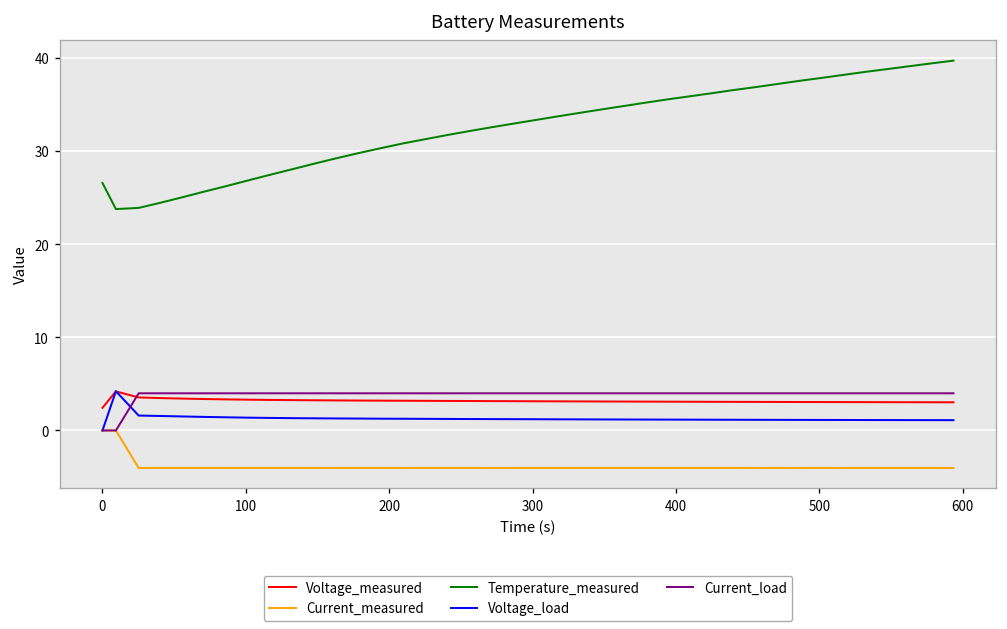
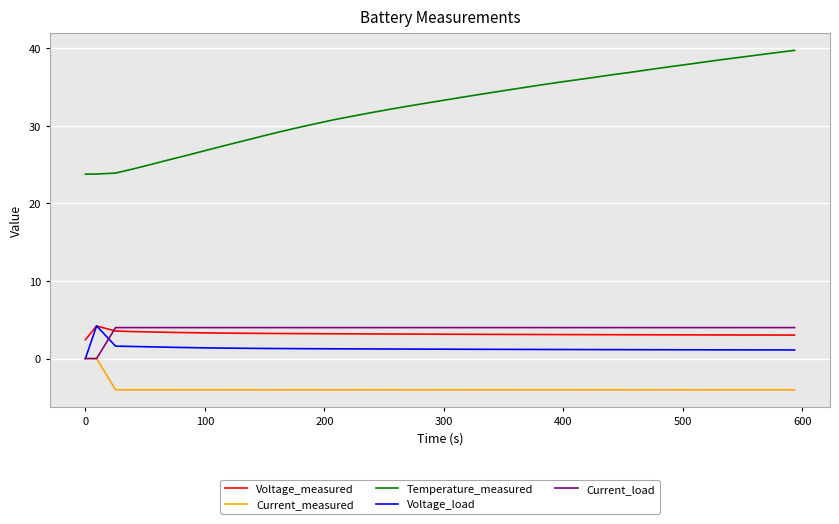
  {
    "Voltage_measured": {
      "0": 2
    },
    "Temperature_measured": {
-     "0": 27
+     "0": 24
    }
  }
